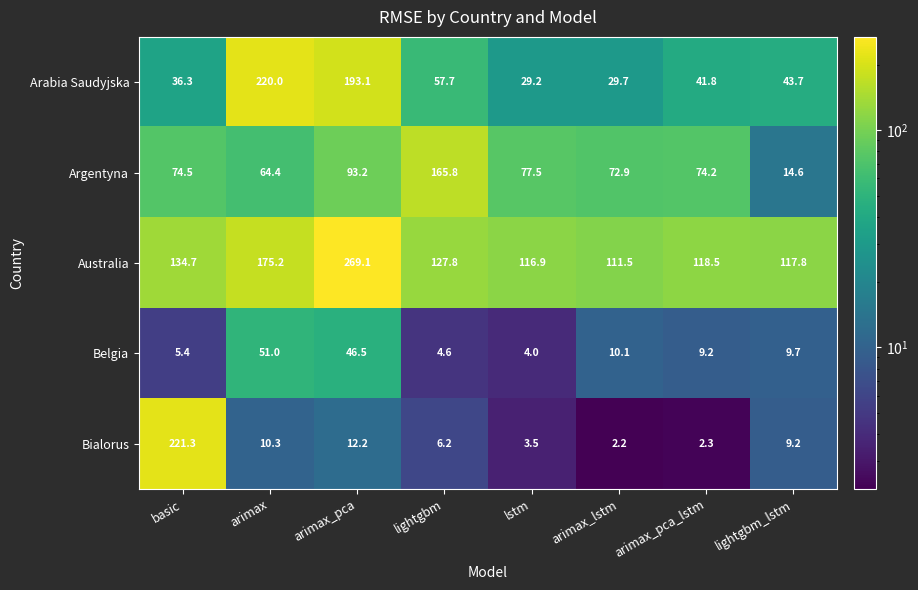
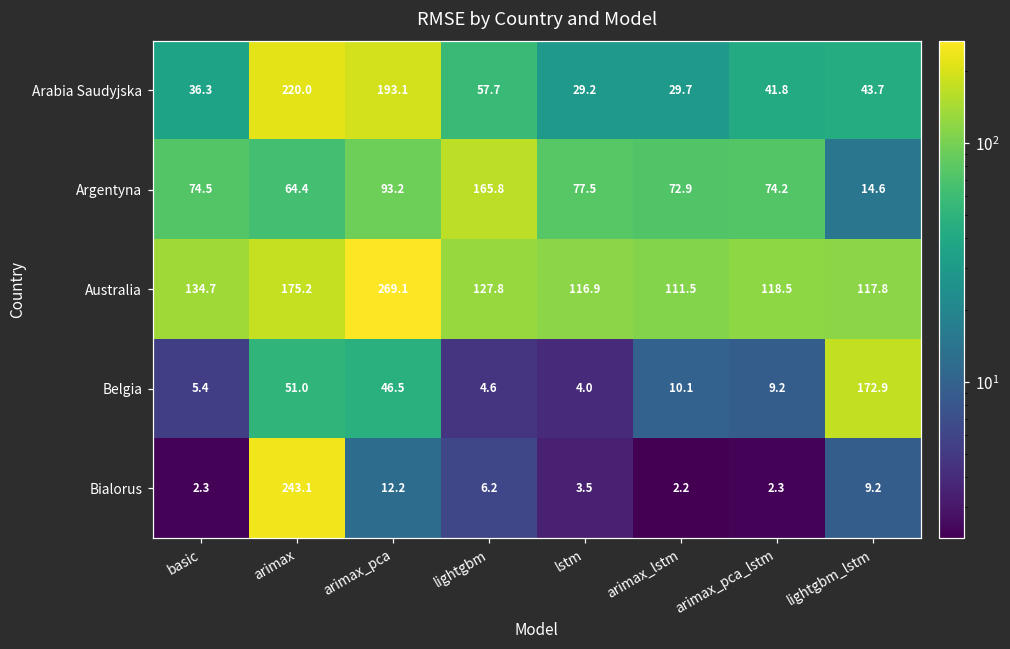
  {
    "Arabia Saudyjska": {
      "basic": 36.3,
      "arimax": 220.0,
      "arimax_pca": 193.1,
      "lightgbm": 57.7,
      "lstm": 29.2,
      "arimax_lstm": 29.7,
      "arimax_pca_lstm": 41.8,
      "lightgbm_lstm": 43.7
    },
    "Argentyna": {
      "basic": 74.5,
      "arimax": 64.4,
      "arimax_pca": 93.2,
      "lightgbm": 165.8,
      "lstm": 77.5,
      "arimax_lstm": 72.9,
      "arimax_pca_lstm": 74.2,
      "lightgbm_lstm": 14.6
    },
    "Australia": {
      "basic": 134.7,
      "arimax": 175.2,
      "arimax_pca": 269.1,
      "lightgbm": 127.8,
      "lstm": 116.9,
      "arimax_lstm": 111.5,
      "arimax_pca_lstm": 118.5,
      "lightgbm_lstm": 117.8
    },
    "Belgia": {
      "basic": 5.4,
      "arimax": 51.0,
      "arimax_pca": 46.5,
      "lightgbm": 4.6,
      "lstm": 4.0,
      "arimax_lstm": 10.1,
      "arimax_pca_lstm": 9.2,
-     "lightgbm_lstm": 9.7
+     "lightgbm_lstm": 172.9
    },
    "Bialorus": {
-     "basic": 221.3,
-     "arimax": 10.3,
+     "basic": 2.3,
+     "arimax": 243.1,
      "arimax_pca": 12.2,
      "lightgbm": 6.2,
      "lstm": 3.5,
      "arimax_lstm": 2.2,
      "arimax_pca_lstm": 2.3,
      "lightgbm_lstm": 9.2
    }
  }
